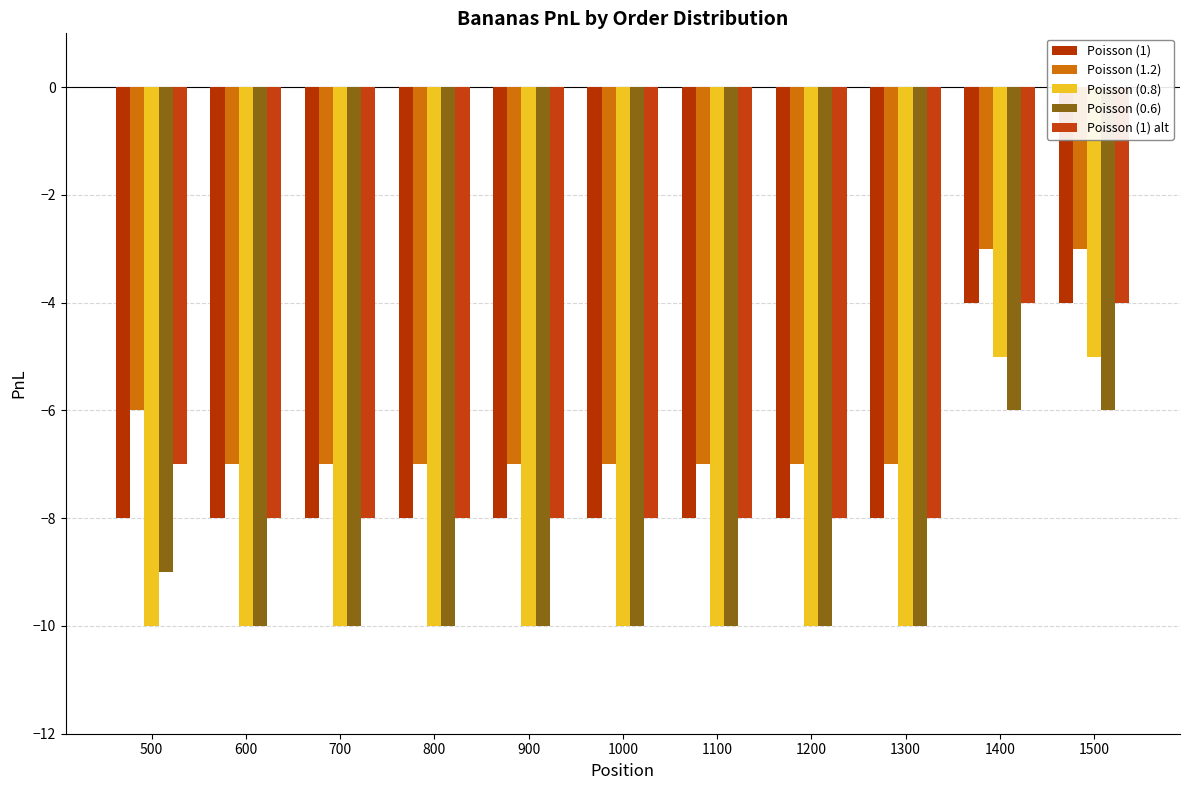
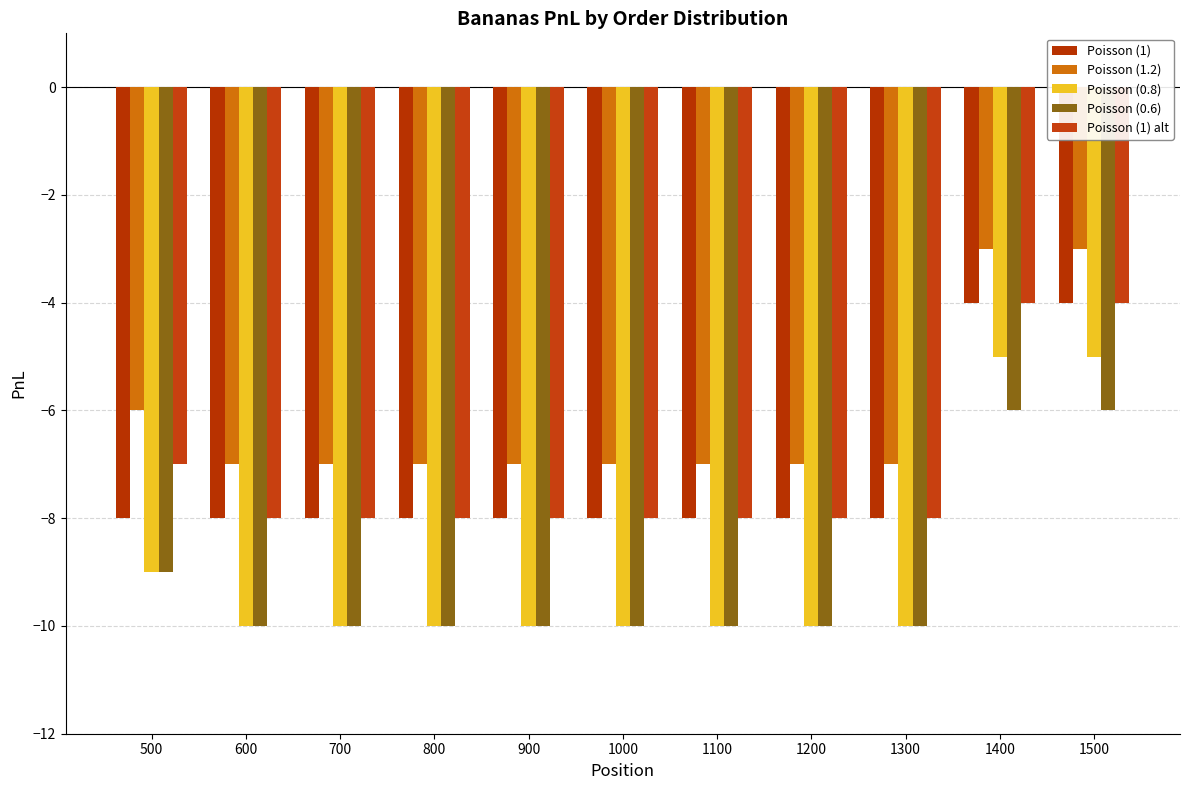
  {
    "Poisson (0.8)": {
-     "500": -10,
+     "500": -9,
      "600": -10,
      "700": -10,
      "800": -10,
      "900": -10,
      "1000": -10,
      "1100": -10,
      "1200": -10,
      "1300": -10,
      "1400": -5,
      "1500": -5
    },
    "Poisson (0.6)": {
      "500": -9,
      "600": -10,
      "700": -10,
      "800": -10,
      "900": -10,
      "1000": -10,
      "1100": -10,
      "1200": -10,
      "1300": -10,
      "1400": -6,
      "1500": -6
    }
  }
